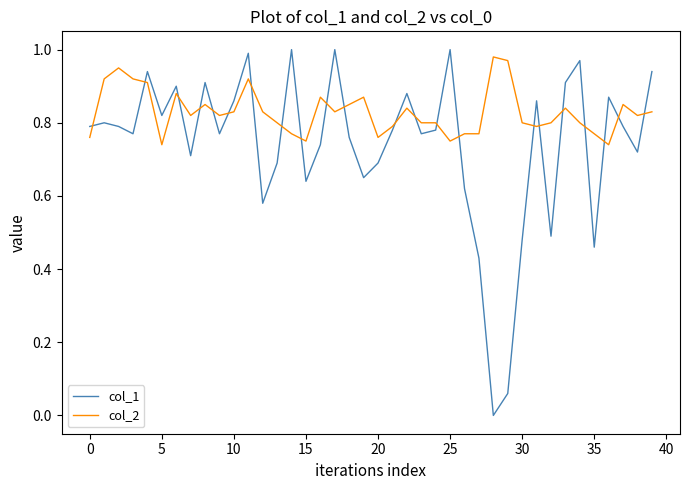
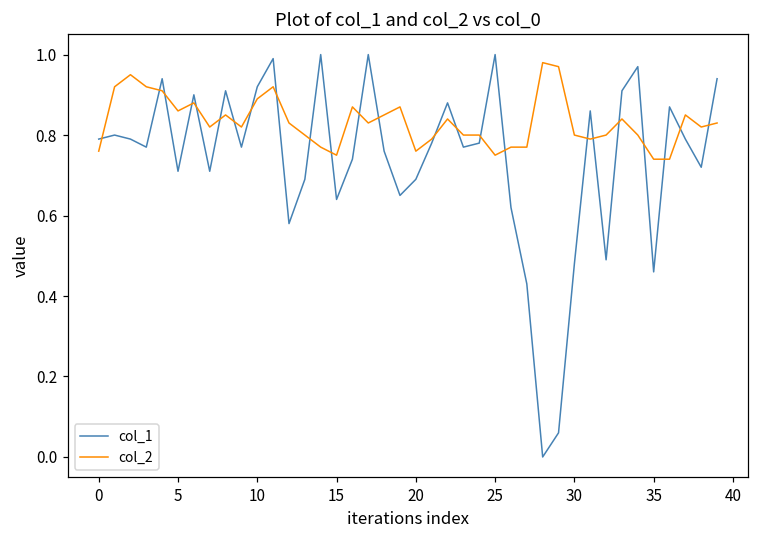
  {
    "col_1": {
      "0": 0.79,
-     "5": 0.82,
-     "10": 0.86,
+     "5": 0.71,
+     "10": 0.92,
      "15": 0.64,
      "20": 0.69,
      "25": 1.00,
      "30": 0.48,
      "35": 0.46
    },
    "col_2": {
      "0": 0.76,
-     "5": 0.74,
-     "10": 0.83,
+     "5": 0.86,
+     "10": 0.89,
      "15": 0.75,
      "20": 0.76,
      "25": 0.75,
      "30": 0.80,
-     "35": 0.77
+     "35": 0.74
    }
  }
